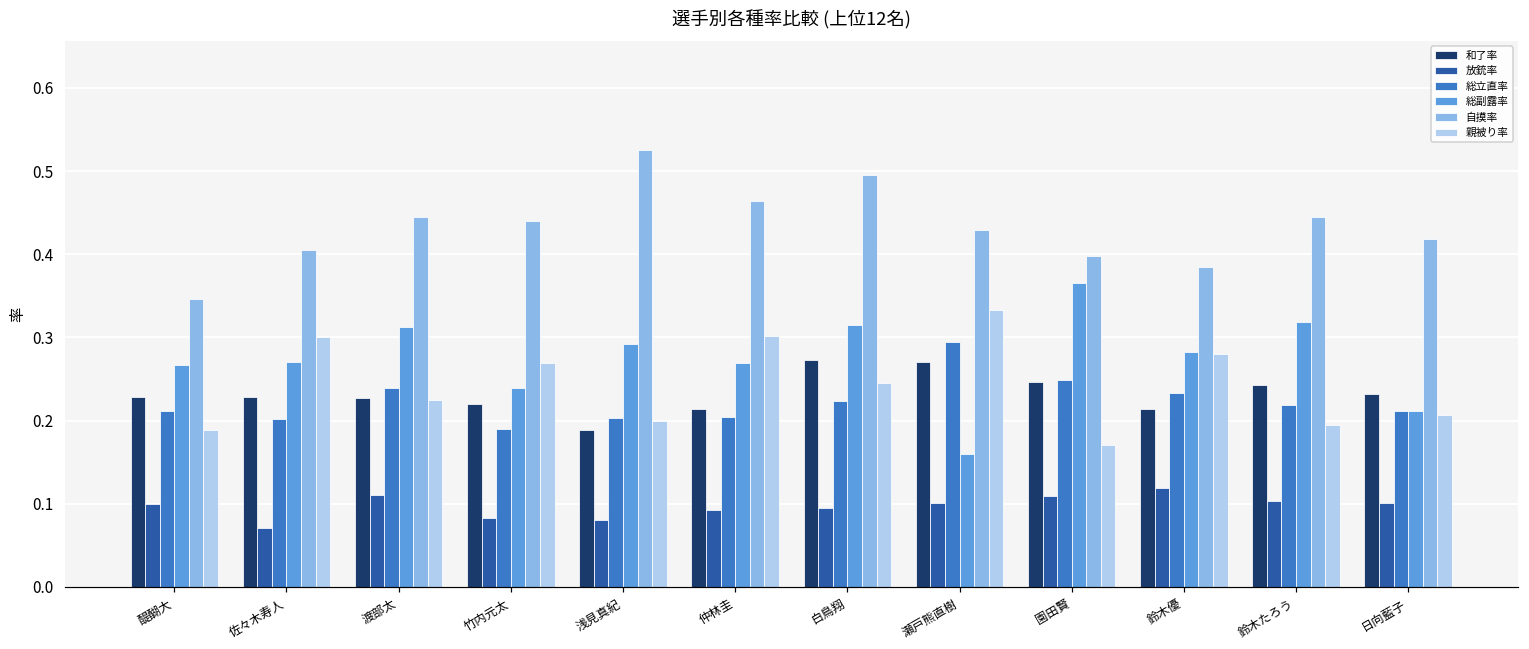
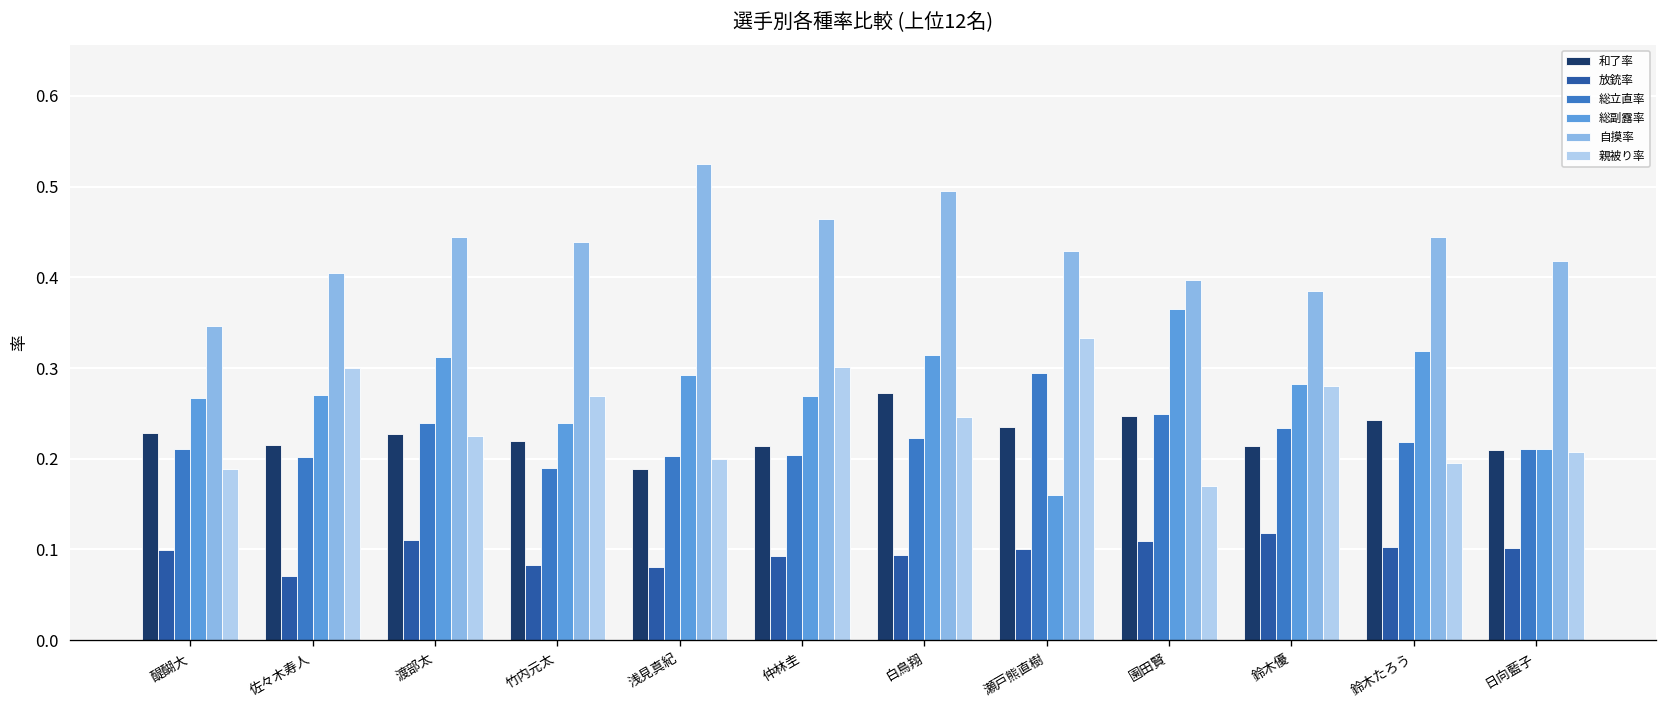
  {
    "和了率": {
      "醍醐大": 0.23,
-     "佐々木寿人": 0.23,
+     "佐々木寿人": 0.22,
      "渡部太": 0.23,
      "竹内元太": 0.22,
      "浅見真紀": 0.19,
      "仲林圭": 0.21,
      "白鳥翔": 0.27,
-     "瀬戸熊直樹": 0.27,
+     "瀬戸熊直樹": 0.24,
      "園田賢": 0.25,
      "鈴木優": 0.21,
      "鈴木たろう": 0.24,
-     "日向藍子": 0.23
+     "日向藍子": 0.21
    }
  }
